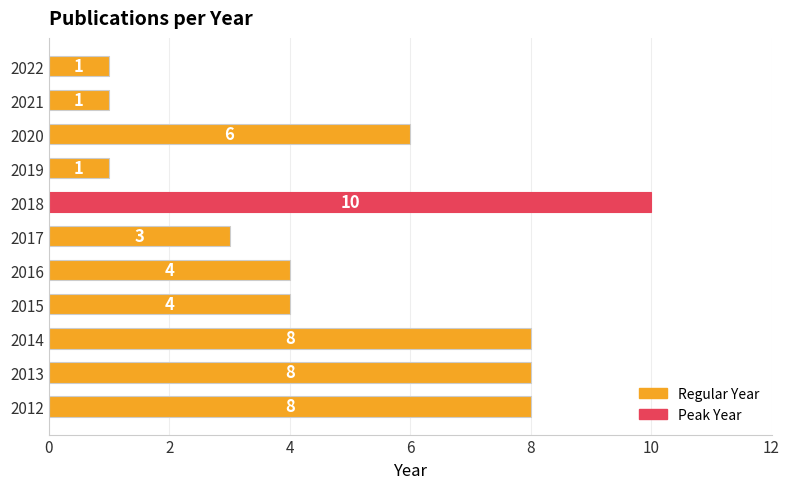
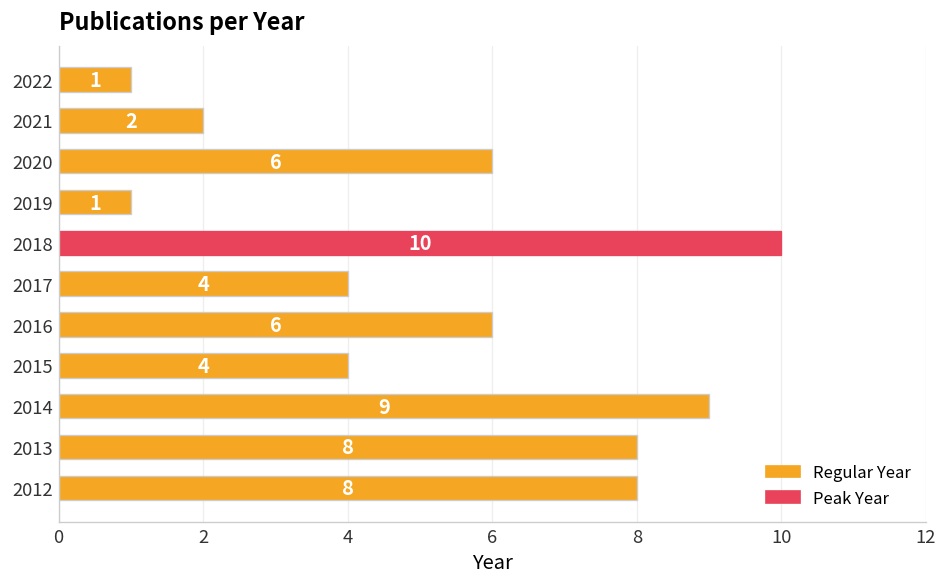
  {
    "2022": 1,
-   "2021": 1,
+   "2021": 2,
    "2020": 6,
    "2019": 1,
    "2018": 10,
-   "2017": 3,
-   "2016": 4,
+   "2017": 4,
+   "2016": 6,
    "2015": 4,
-   "2014": 8,
+   "2014": 9,
    "2013": 8,
    "2012": 8
  }
